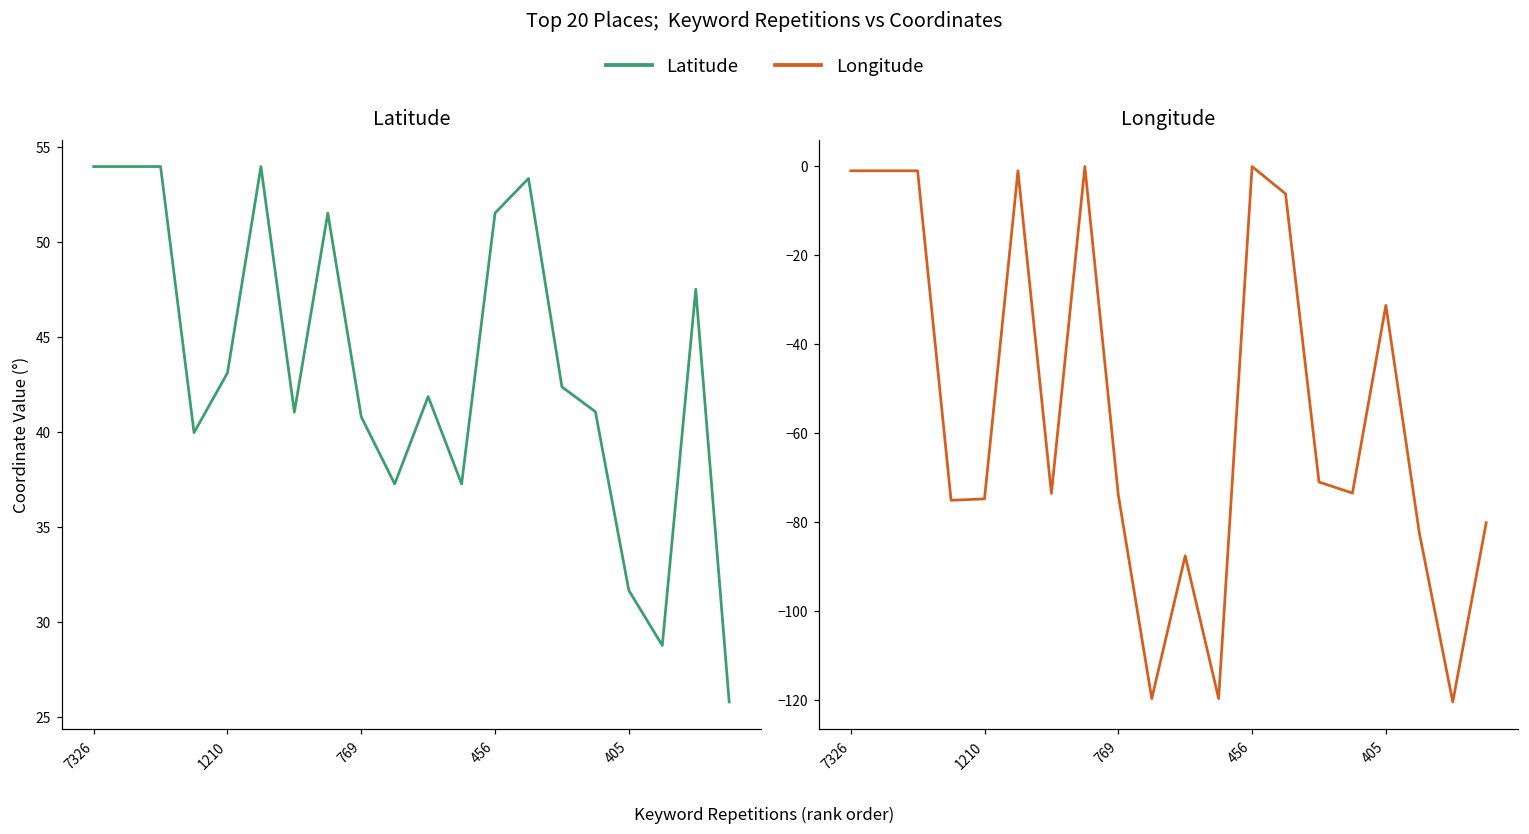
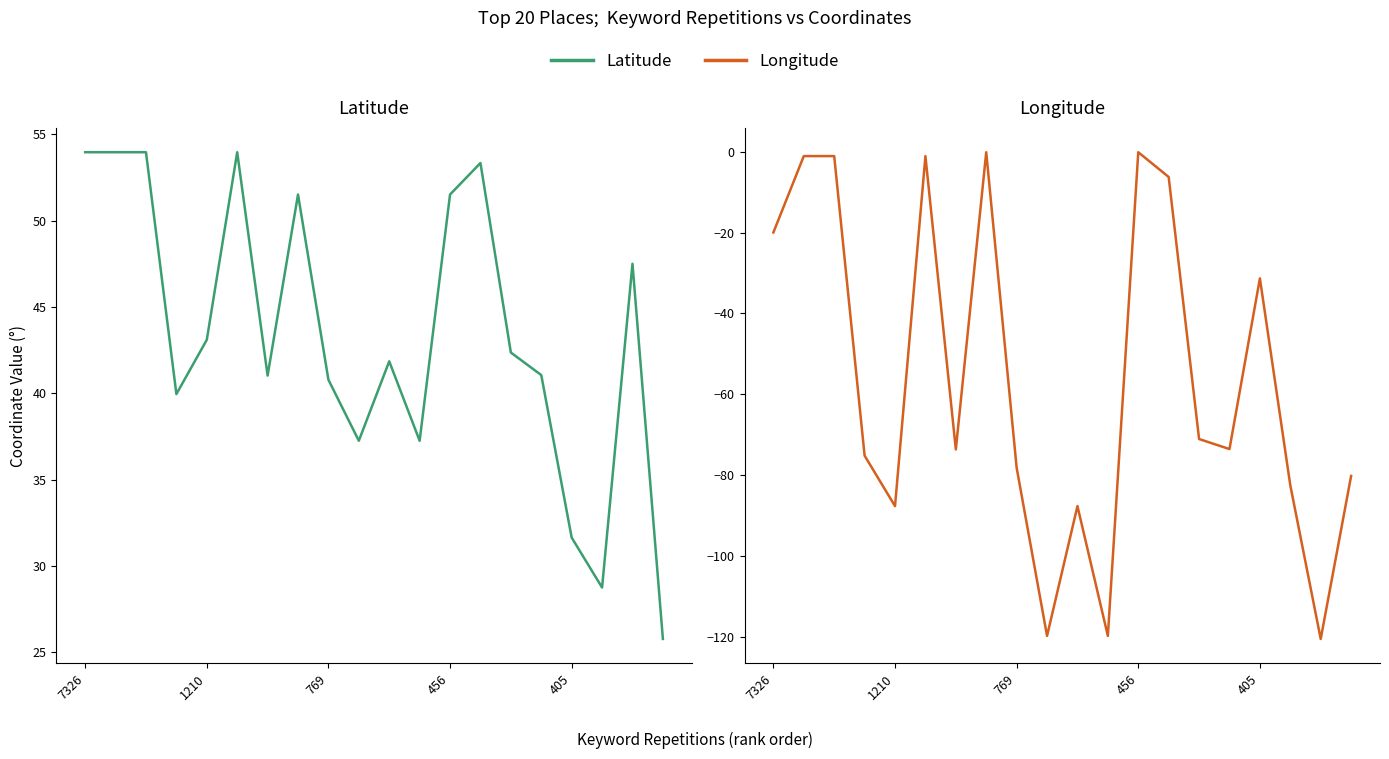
  {
    "Latitude": {
      "7326": 54.0,
      "1210": 43.1,
      "769": 40.8,
      "456": 51.5,
      "405": 31.6
    },
    "Longitude": {
-     "7326": -1,
-     "1210": -75,
-     "769": -74,
+     "7326": -20,
+     "1210": -88,
+     "769": -78,
      "456": 0,
      "405": -31
    }
  }
